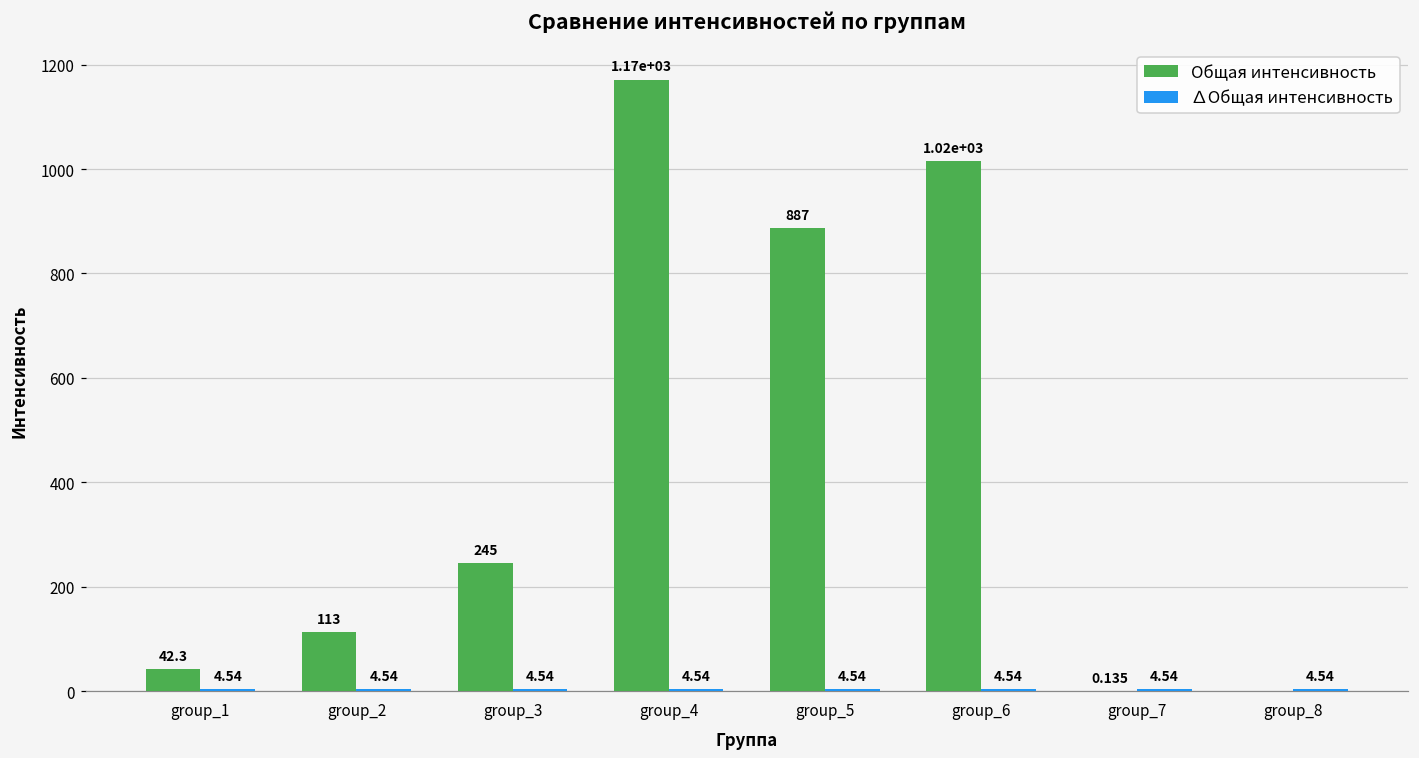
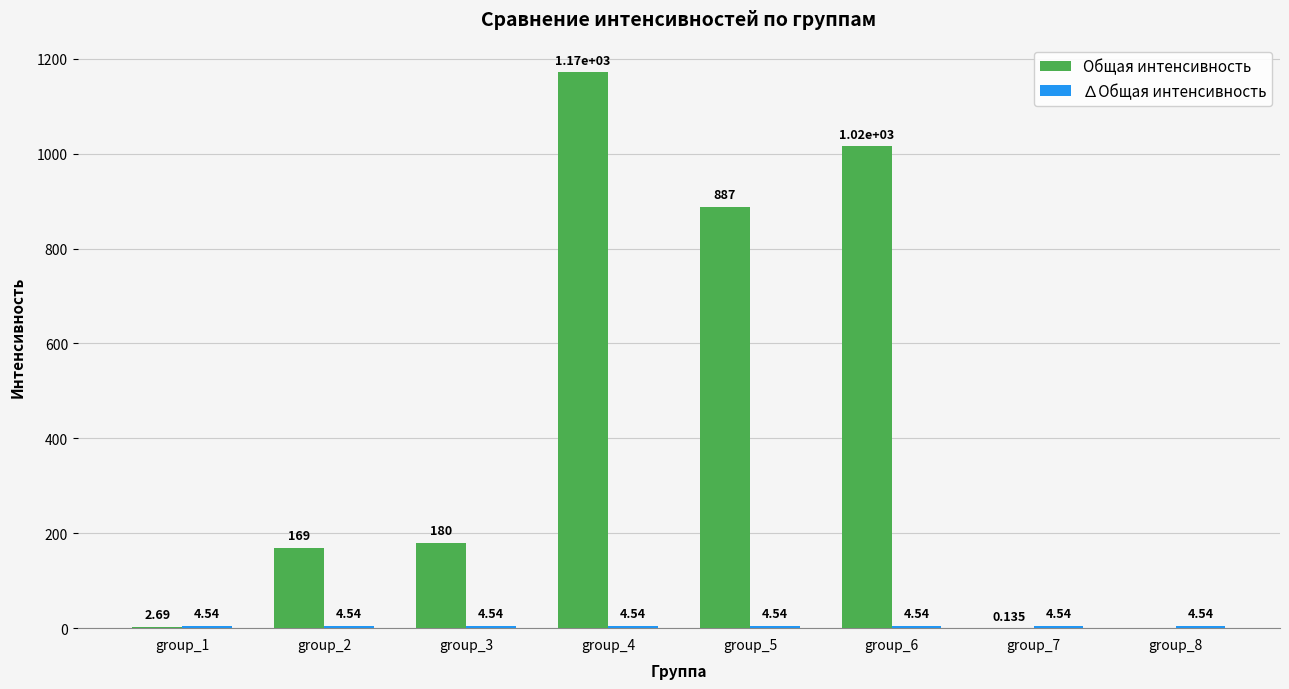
  {
    "Общая интенсивность": {
-     "group_1": 42.3,
-     "group_2": 113,
-     "group_3": 245,
+     "group_1": 2.69,
+     "group_2": 169,
+     "group_3": 180,
      "group_5": 887,
      "group_7": 0.135
    },
    "∆Общая интенсивность": {
      "group_1": 4.54,
      "group_2": 4.54,
      "group_3": 4.54,
      "group_4": 4.54,
      "group_5": 4.54,
      "group_6": 4.54,
      "group_7": 4.54,
      "group_8": 4.54
    }
  }
